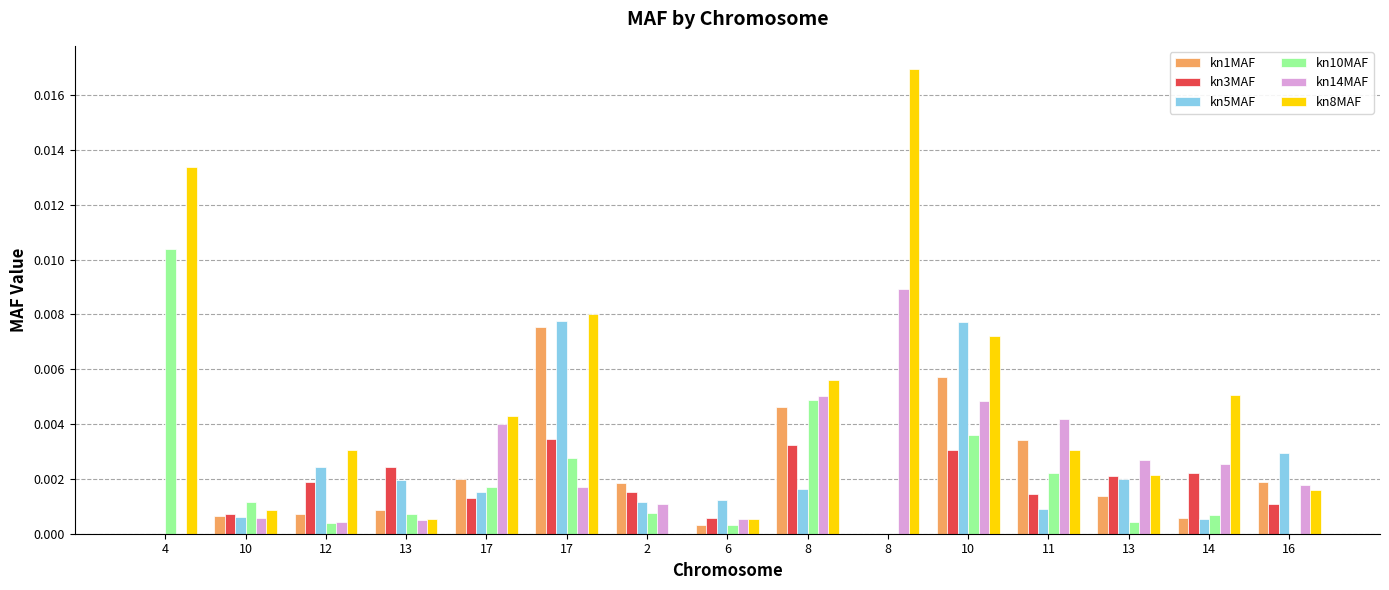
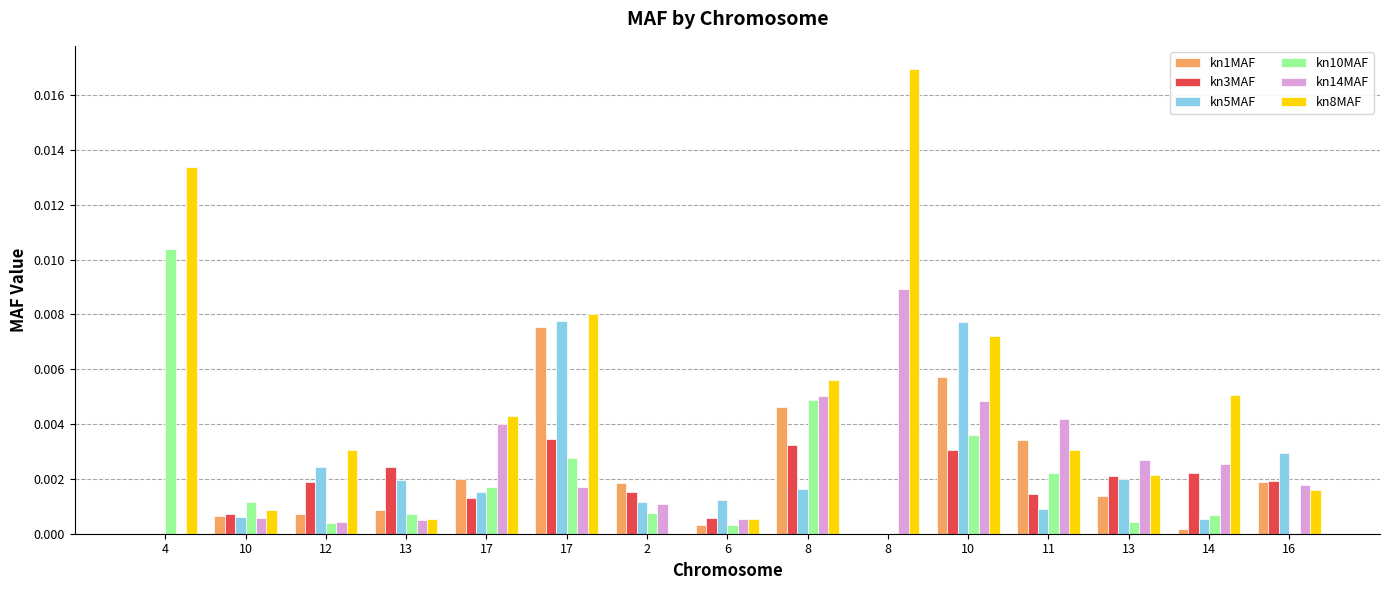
  {
    "kn1MAF": {
      "4": 0.0000,
      "12": 0.0007,
      "2": 0.0019,
      "6": 0.0003,
      "11": 0.0034,
-     "14": 0.0006,
+     "14": 0.0002,
      "16": 0.0019
    },
    "kn3MAF": {
      "4": 0.0000,
      "12": 0.0019,
      "2": 0.0015,
      "6": 0.0006,
      "11": 0.0015,
      "14": 0.0022,
-     "16": 0.0011
+     "16": 0.0019
    },
    "kn5MAF": {
      "4": 0.0000,
      "12": 0.0024,
      "2": 0.0012,
      "6": 0.0012,
      "11": 0.0009,
      "14": 0.0005,
      "16": 0.0029
    },
    "kn10MAF": {
      "4": 0.0104,
      "12": 0.0004,
      "2": 0.0007,
      "6": 0.0003,
      "11": 0.0022,
      "14": 0.0007,
      "16": 0.0000
    },
    "kn14MAF": {
      "4": 0.0000,
      "12": 0.0004,
      "2": 0.0011,
      "6": 0.0005,
      "11": 0.0042,
      "14": 0.0025,
      "16": 0.0018
    },
    "kn8MAF": {
      "4": 0.0134,
      "12": 0.0030,
      "2": 0.0000,
      "6": 0.0006,
      "11": 0.0031,
      "14": 0.0051,
      "16": 0.0016
    }
  }
